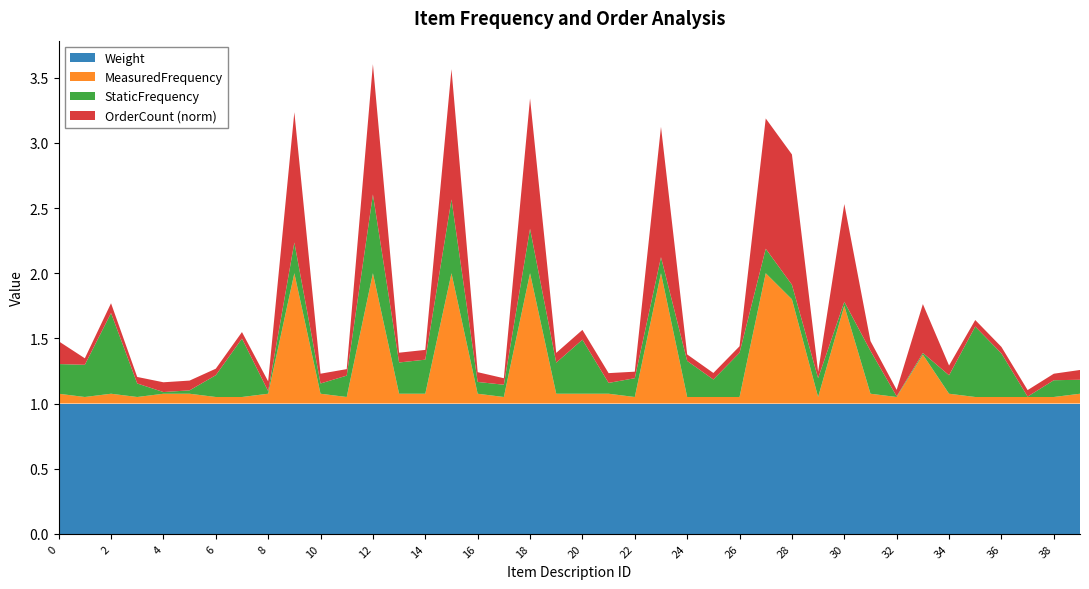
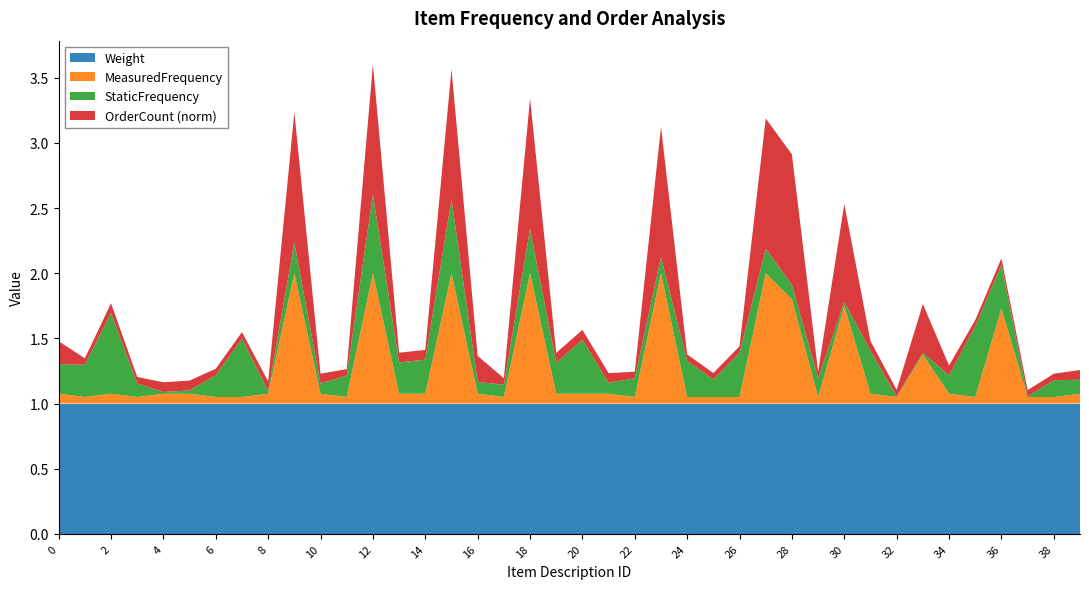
  {
    "Weight": {
      "0": 1.00,
      "2": 1.00,
      "4": 1.00,
      "6": 1.00,
      "8": 1.00,
      "10": 1.00,
      "12": 1.00,
      "14": 1.00,
      "16": 1.00,
      "18": 1.00,
      "20": 1.00,
      "22": 1.00,
      "24": 1.00,
      "26": 1.00,
      "28": 1.00,
      "30": 1.00,
      "32": 1.00,
      "34": 1.00,
      "36": 1.00,
      "38": 1.00
    },
    "MeasuredFrequency": {
      "0": 0.07,
      "2": 0.07,
      "6": 0.05,
      "8": 0.07,
      "10": 0.07,
      "12": 1.00,
      "14": 0.07,
      "16": 0.07,
      "18": 1.00,
      "20": 0.07,
      "22": 0.05,
      "24": 0.05,
      "26": 0.05,
      "28": 0.80,
      "30": 0.75,
      "34": 0.07,
-     "36": 0.05,
+     "36": 0.73,
      "38": 0.05
    },
    "StaticFrequency": {
      "0": 0.23,
      "2": 0.62,
      "6": 0.17,
      "8": 0.02,
      "10": 0.08,
      "12": 0.60,
      "14": 0.26,
      "16": 0.09,
      "18": 0.34,
      "20": 0.42,
      "22": 0.14,
      "24": 0.28,
      "26": 0.34,
      "28": 0.11,
      "30": 0.03,
      "34": 0.14,
      "36": 0.33,
      "38": 0.13
    },
    "OrderCount (norm)": {
      "0": 0.18,
      "2": 0.07,
      "4": 0.07,
      "6": 0.05,
      "8": 0.07,
      "10": 0.07,
      "12": 1.00,
      "14": 0.07,
-     "16": 0.07,
+     "16": 0.20,
      "18": 1.00,
      "20": 0.07,
      "22": 0.05,
      "24": 0.05,
      "26": 0.05,
      "28": 1.00,
      "30": 0.75,
      "32": 0.05,
      "34": 0.07,
      "36": 0.05,
      "38": 0.05
    }
  }
